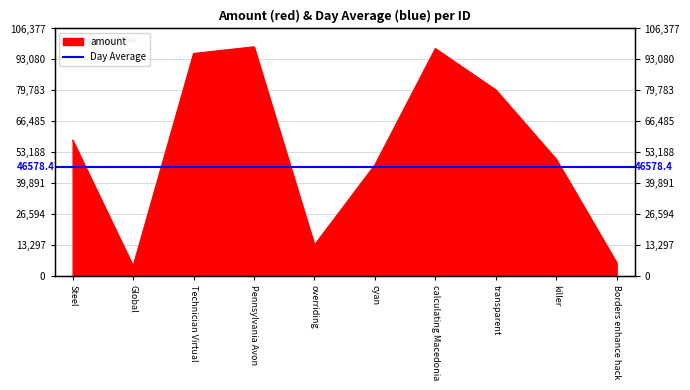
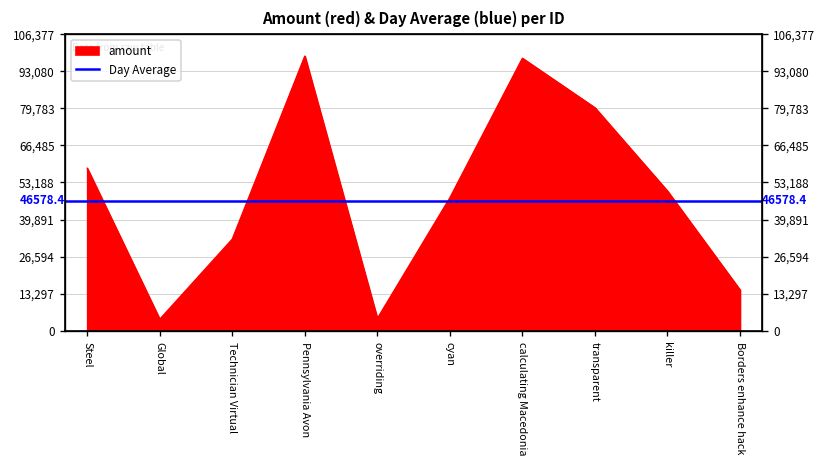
  {
    "Steel": "58,000",
    "Global": "4,000",
-   "Technician Virtual": "96,000",
+   "Technician Virtual": "33,000",
    "Pennsylvania Avon": "98,000",
-   "overriding": "13,000",
+   "overriding": "4,000",
    "cyan": "48,000",
    "calculating Macedonia": "98,000",
    "transparent": "80,000",
    "killer": "50,000",
-   "Borders enhance hack": "6,000"
+   "Borders enhance hack": "15,000"
  }
